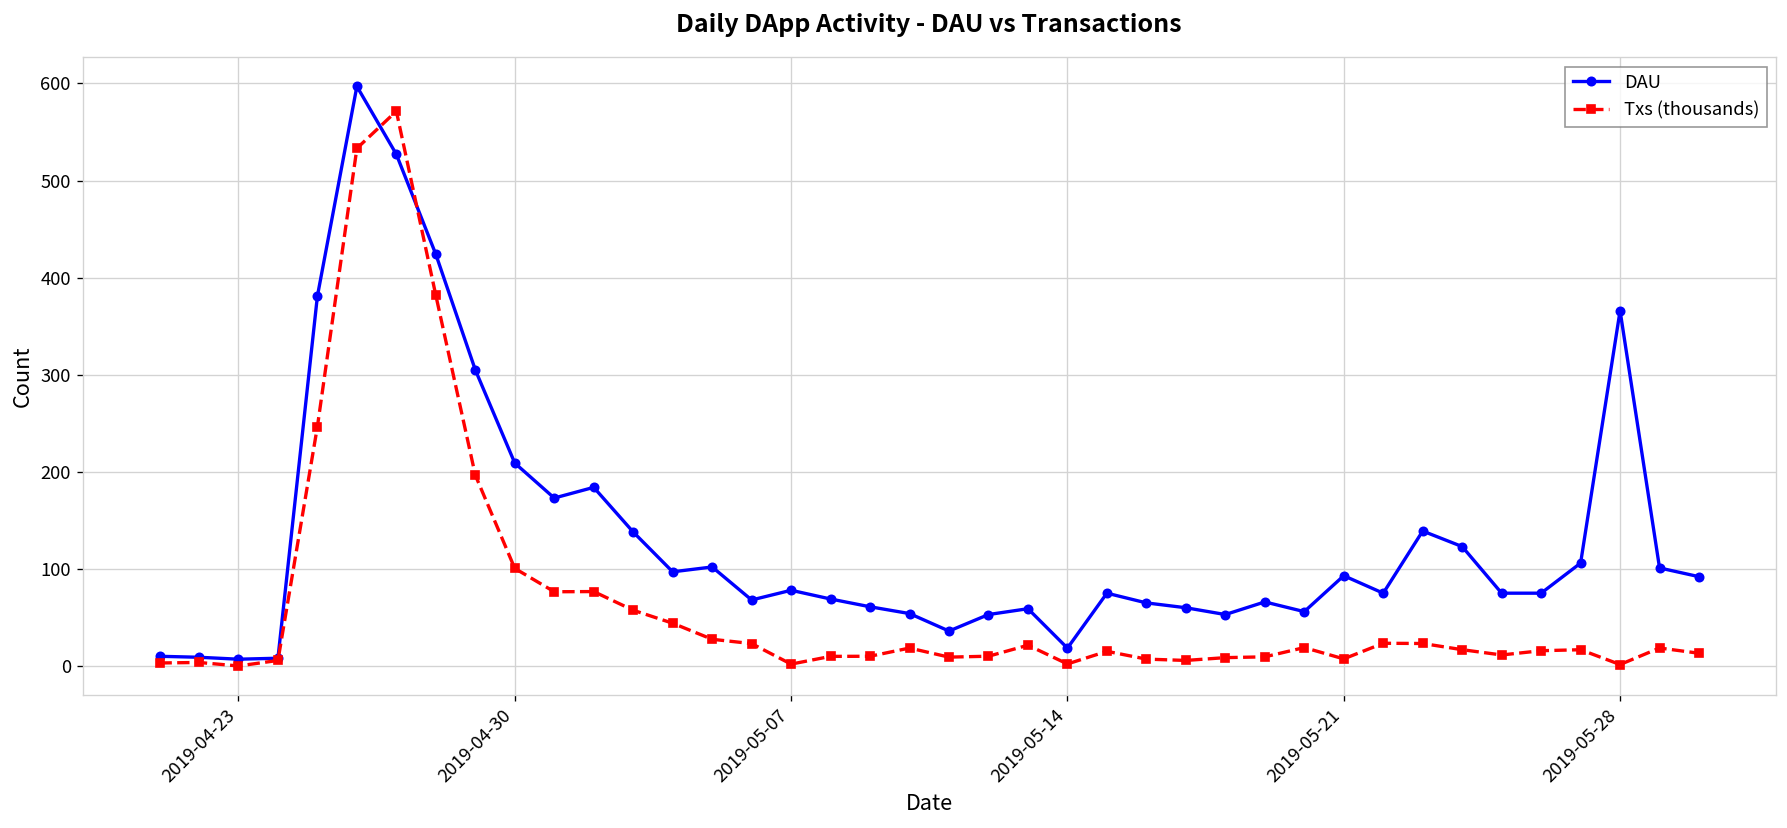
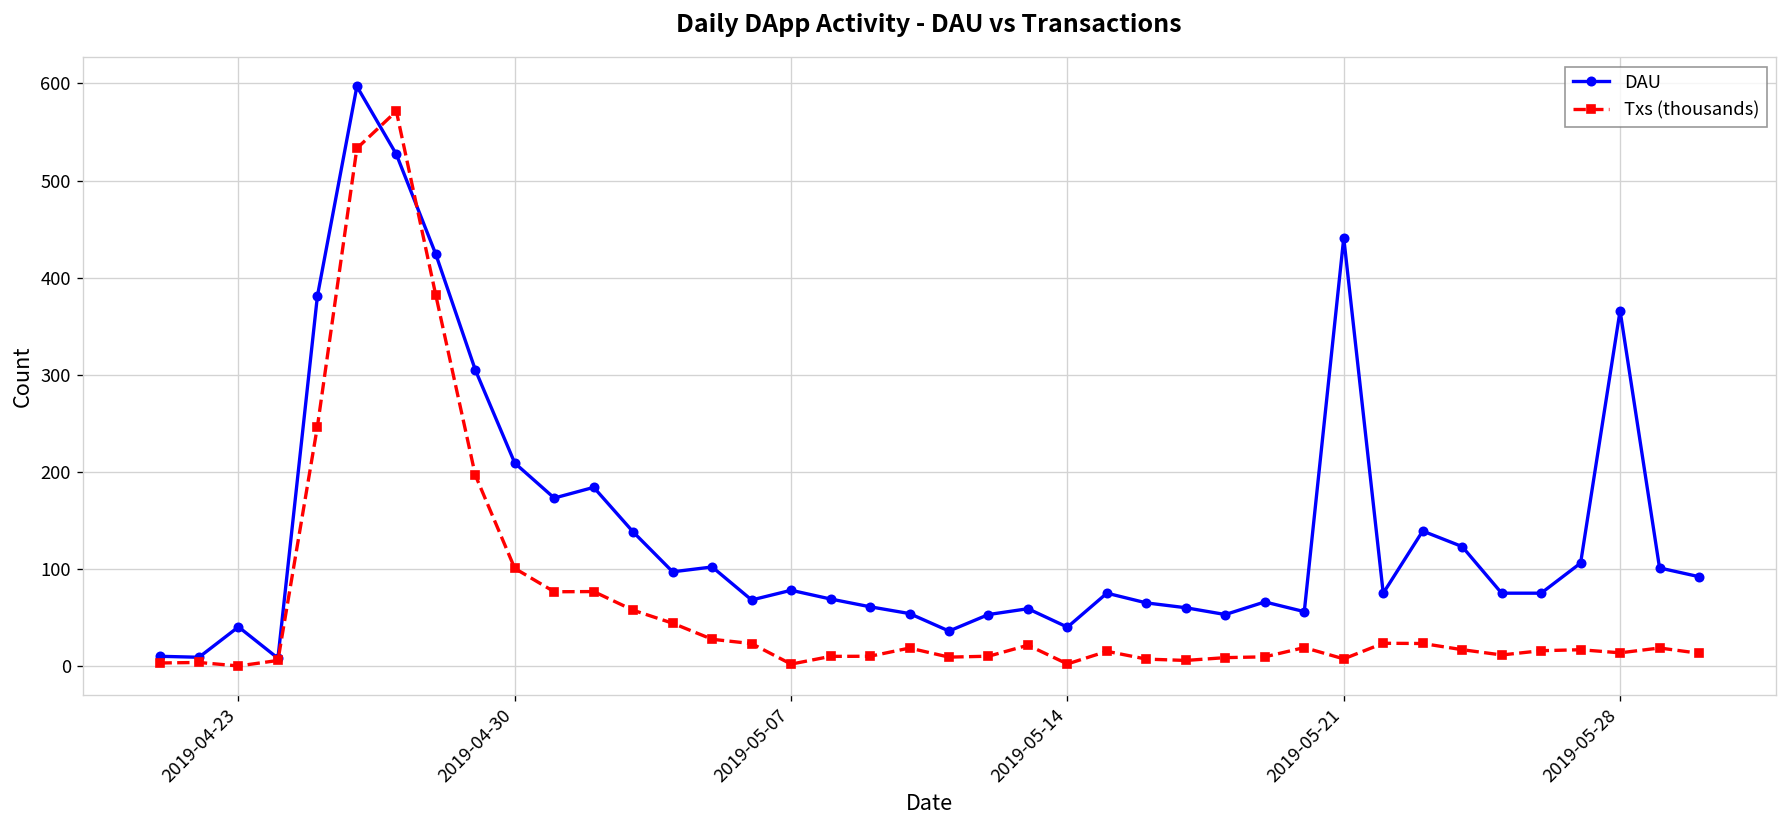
  {
    "DAU": {
-     "2019-04-23": 10,
+     "2019-04-23": 40,
      "2019-04-30": 210,
      "2019-05-07": 80,
-     "2019-05-14": 20,
-     "2019-05-21": 90,
+     "2019-05-14": 40,
+     "2019-05-21": 440,
      "2019-05-28": 370
    },
    "Txs (thousands)": {
      "2019-04-23": 0,
      "2019-04-30": 100,
      "2019-05-07": 0,
      "2019-05-14": 0,
      "2019-05-21": 10,
-     "2019-05-28": 0
+     "2019-05-28": 10
    }
  }
